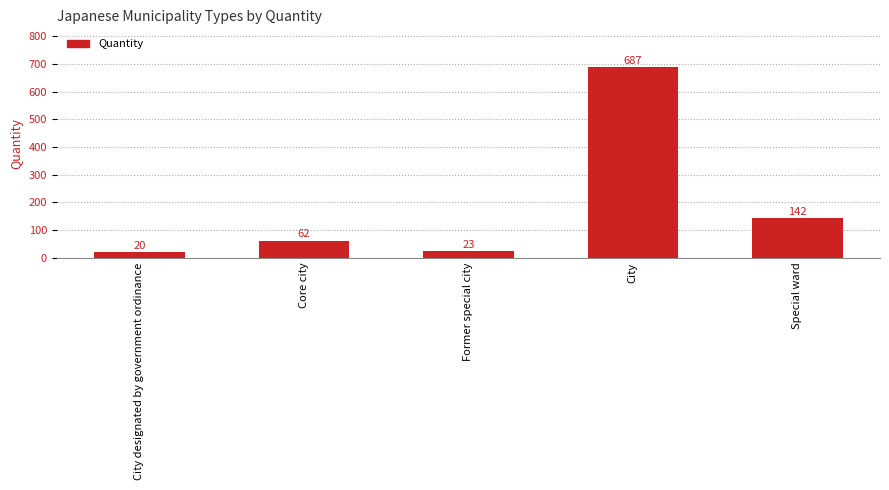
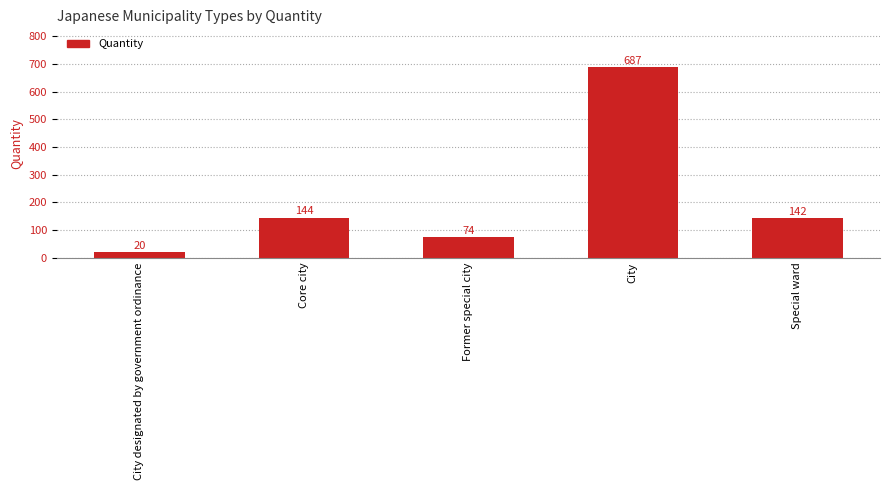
  {
    "City designated by government ordinance": 20,
-   "Core city": 62,
-   "Former special city": 23,
+   "Core city": 144,
+   "Former special city": 74,
    "City": 687,
    "Special ward": 142
  }
